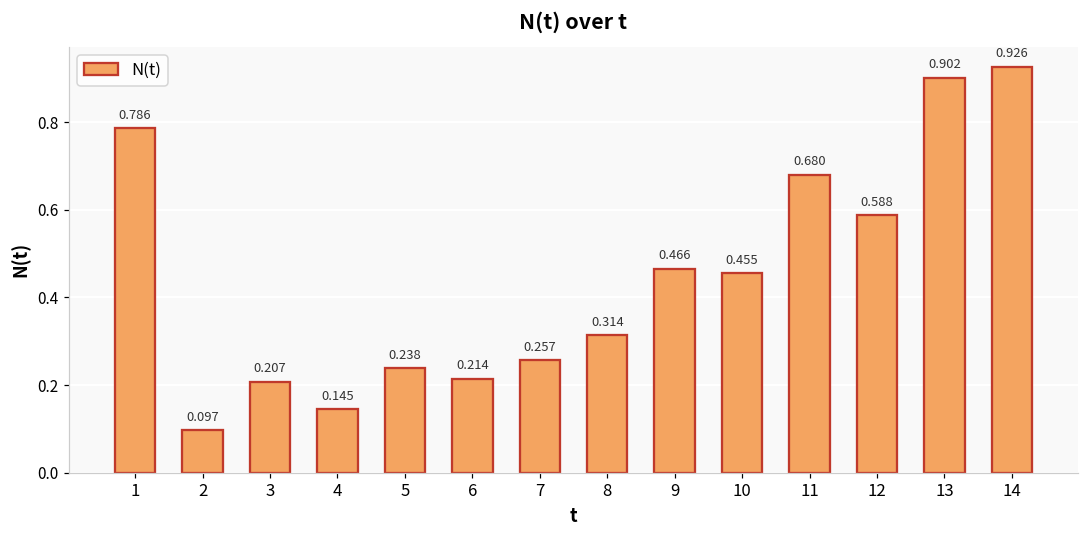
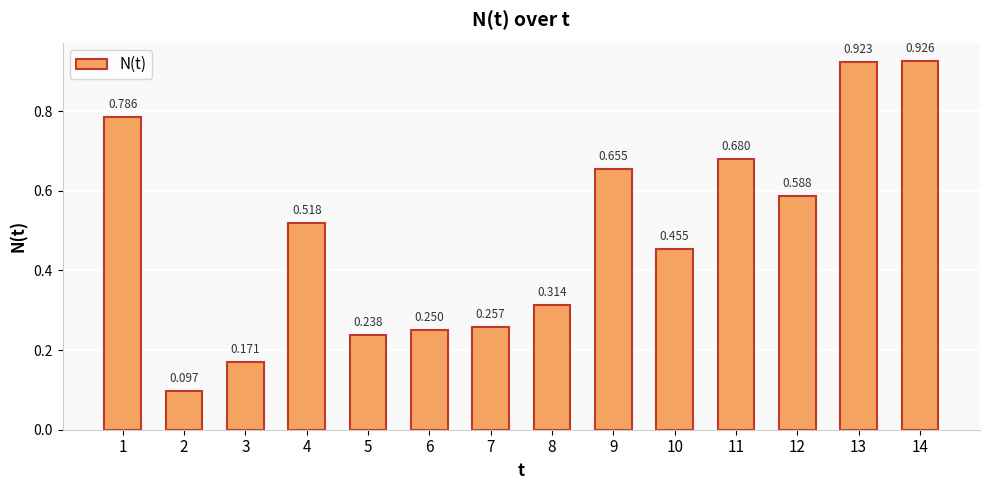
  {
    "1": 0.786,
    "2": 0.097,
-   "3": 0.207,
-   "4": 0.145,
+   "3": 0.171,
+   "4": 0.518,
    "5": 0.238,
-   "6": 0.214,
+   "6": 0.250,
    "7": 0.257,
    "8": 0.314,
-   "9": 0.466,
+   "9": 0.655,
    "10": 0.455,
    "11": 0.680,
    "12": 0.588,
-   "13": 0.902,
+   "13": 0.923,
    "14": 0.926
  }
